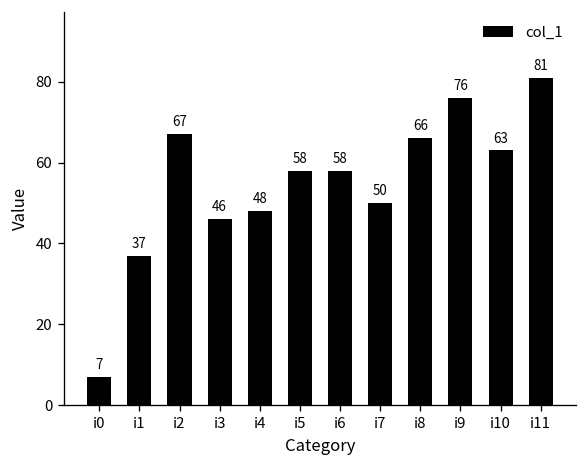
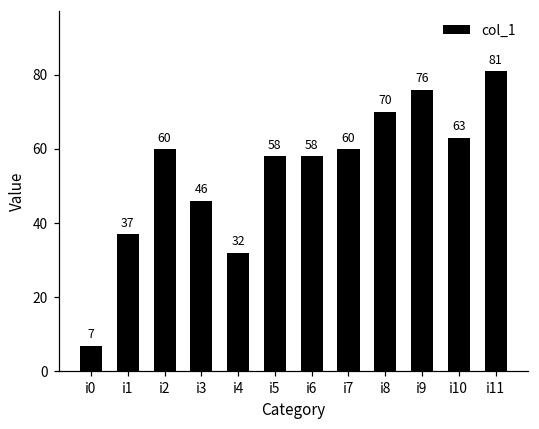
  {
    "i0": 7,
    "i1": 37,
-   "i2": 67,
+   "i2": 60,
    "i3": 46,
-   "i4": 48,
+   "i4": 32,
    "i5": 58,
    "i6": 58,
-   "i7": 50,
-   "i8": 66,
+   "i7": 60,
+   "i8": 70,
    "i9": 76,
    "i10": 63,
    "i11": 81
  }
